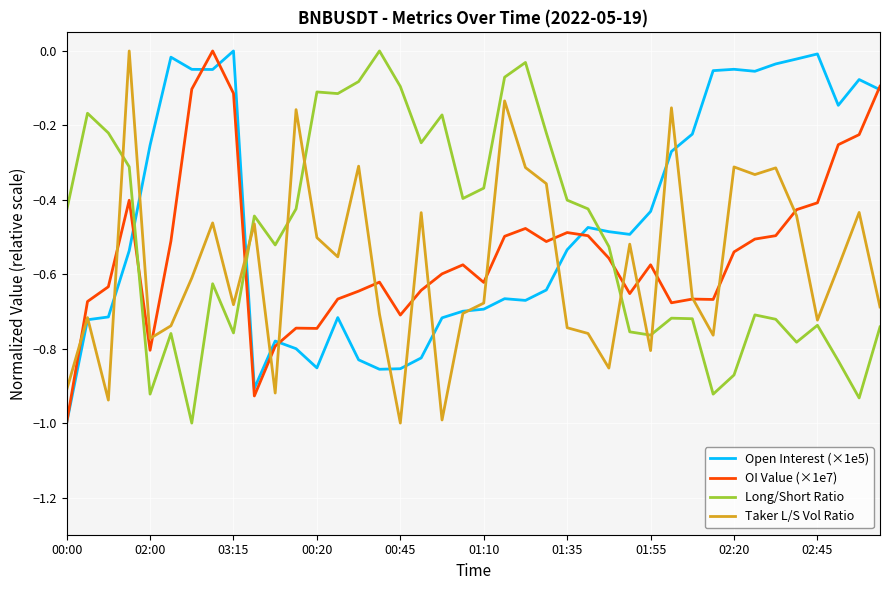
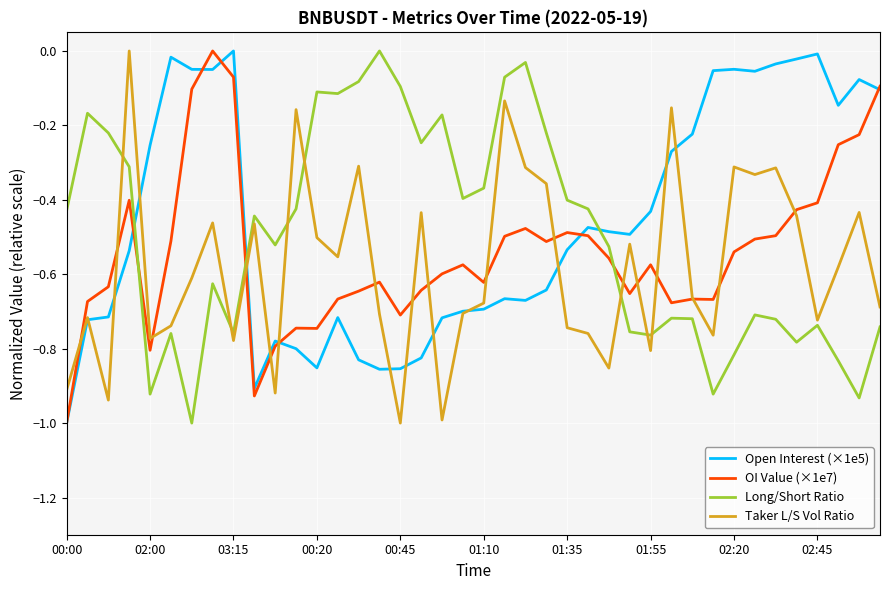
  {
    "Open Interest (×1e5)": {
      "02:00": -0.25,
      "03:15": 0.00,
      "00:20": -0.85,
      "00:45": -0.85,
      "01:10": -0.69,
      "01:35": -0.53,
      "01:55": -0.43,
      "02:20": -0.05,
      "02:45": -0.01
    },
    "OI Value (×1e7)": {
      "02:00": -0.80,
-     "03:15": -0.11,
+     "03:15": -0.07,
      "00:20": -0.75,
      "00:45": -0.71,
      "01:10": -0.62,
      "01:35": -0.49,
      "01:55": -0.57,
      "02:20": -0.54,
      "02:45": -0.41
    },
    "Long/Short Ratio": {
      "00:00": -0.43,
      "02:00": -0.92,
      "03:15": -0.76,
      "00:20": -0.11,
      "00:45": -0.10,
      "01:10": -0.37,
      "01:35": -0.40,
      "01:55": -0.76,
-     "02:20": -0.87,
+     "02:20": -0.82,
      "02:45": -0.74
    },
    "Taker L/S Vol Ratio": {
      "00:00": -0.91,
      "02:00": -0.77,
-     "03:15": -0.68,
+     "03:15": -0.78,
      "00:20": -0.50,
      "00:45": -1.00,
      "01:10": -0.68,
      "01:35": -0.74,
      "01:55": -0.81,
      "02:20": -0.31,
      "02:45": -0.72
    }
  }
